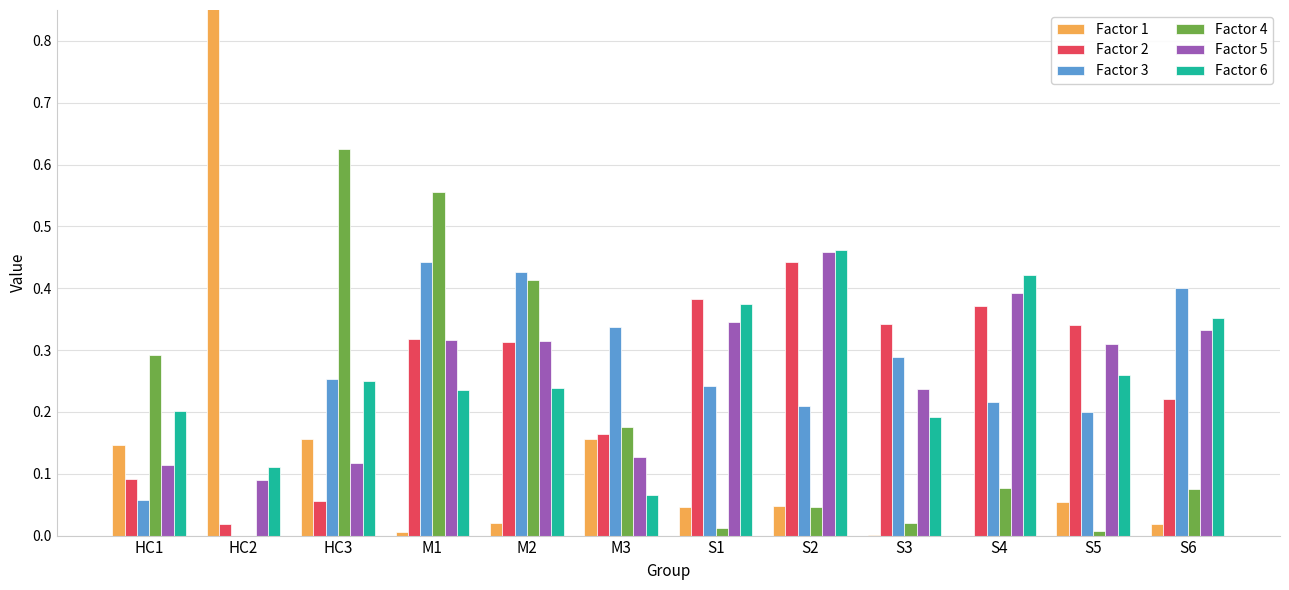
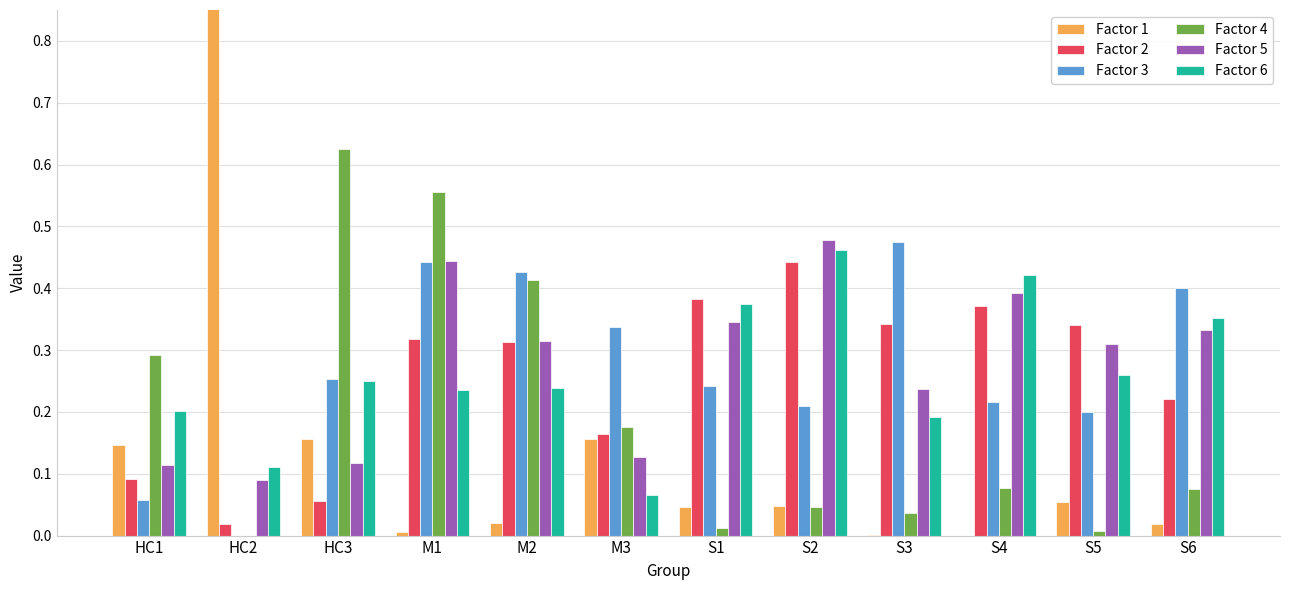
  {
    "Factor 1": {
      "HC1": 0.15,
      "HC3": 0.16,
      "M1": 0.01,
      "M2": 0.02,
      "M3": 0.16,
      "S1": 0.05,
      "S2": 0.05,
      "S4": 0.00,
      "S5": 0.05,
      "S6": 0.02
    },
    "Factor 2": {
      "HC1": 0.09,
      "HC2": 0.02,
      "HC3": 0.06,
      "M1": 0.32,
      "M2": 0.31,
      "M3": 0.16,
      "S1": 0.38,
      "S2": 0.44,
      "S3": 0.34,
      "S4": 0.37,
      "S5": 0.34,
      "S6": 0.22
    },
    "Factor 3": {
      "HC1": 0.06,
      "HC2": 0.00,
      "HC3": 0.25,
      "M1": 0.44,
      "M2": 0.43,
      "M3": 0.34,
      "S1": 0.24,
      "S2": 0.21,
-     "S3": 0.29,
+     "S3": 0.47,
      "S4": 0.22,
      "S5": 0.20,
      "S6": 0.40
    },
    "Factor 4": {
      "HC1": 0.29,
      "HC3": 0.63,
      "M1": 0.56,
      "M2": 0.41,
      "M3": 0.18,
      "S1": 0.01,
      "S2": 0.05,
-     "S3": 0.02,
+     "S3": 0.04,
      "S4": 0.08,
      "S5": 0.01,
      "S6": 0.08
    },
    "Factor 5": {
      "HC1": 0.11,
      "HC2": 0.09,
      "HC3": 0.12,
-     "M1": 0.32,
+     "M1": 0.44,
      "M2": 0.31,
      "M3": 0.13,
      "S1": 0.35,
-     "S2": 0.46,
+     "S2": 0.48,
      "S3": 0.24,
      "S4": 0.39,
      "S5": 0.31,
      "S6": 0.33
    },
    "Factor 6": {
      "HC1": 0.20,
      "HC2": 0.11,
      "HC3": 0.25,
      "M1": 0.24,
      "M2": 0.24,
      "M3": 0.07,
      "S1": 0.38,
      "S2": 0.46,
      "S3": 0.19,
      "S4": 0.42,
      "S5": 0.26,
      "S6": 0.35
    }
  }
